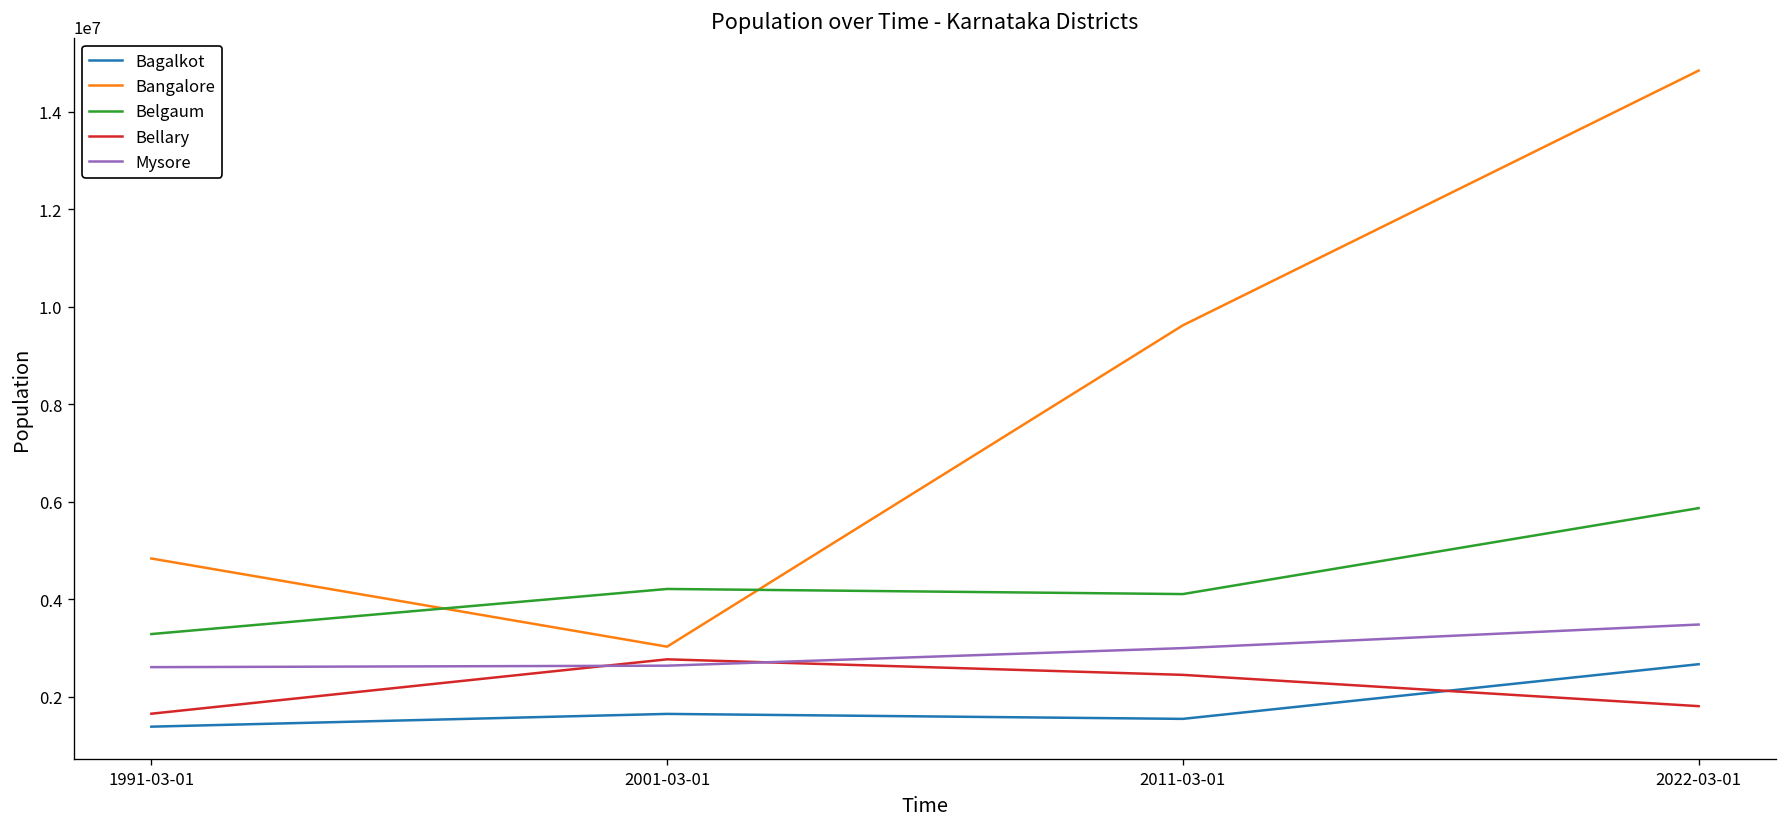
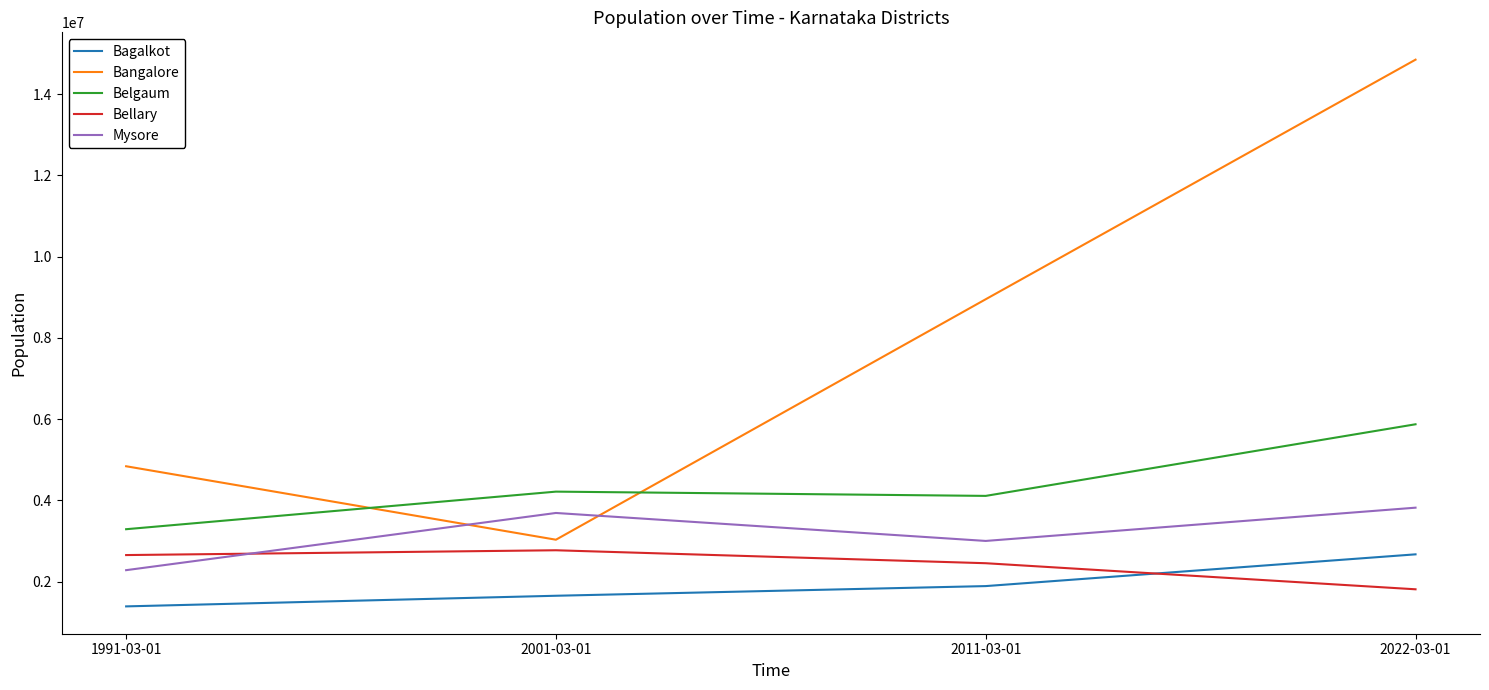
  {
    "Bagalkot": {
      "1991-03-01": 1400000,
      "2001-03-01": 1700000,
-     "2011-03-01": 1600000,
+     "2011-03-01": 1900000,
      "2022-03-01": 2700000
    },
    "Bangalore": {
      "1991-03-01": 4800000,
      "2001-03-01": 3000000,
-     "2011-03-01": 9600000,
+     "2011-03-01": 8900000,
      "2022-03-01": 14800000
    },
    "Belgaum": {
      "1991-03-01": 3300000,
      "2001-03-01": 4200000,
      "2011-03-01": 4100000,
      "2022-03-01": 5900000
    },
    "Bellary": {
-     "1991-03-01": 1700000,
+     "1991-03-01": 2700000,
      "2001-03-01": 2800000,
      "2011-03-01": 2500000,
      "2022-03-01": 1800000
    },
    "Mysore": {
-     "1991-03-01": 2600000,
-     "2001-03-01": 2600000,
+     "1991-03-01": 2300000,
+     "2001-03-01": 3700000,
      "2011-03-01": 3000000,
-     "2022-03-01": 3500000
+     "2022-03-01": 3800000
    }
  }
